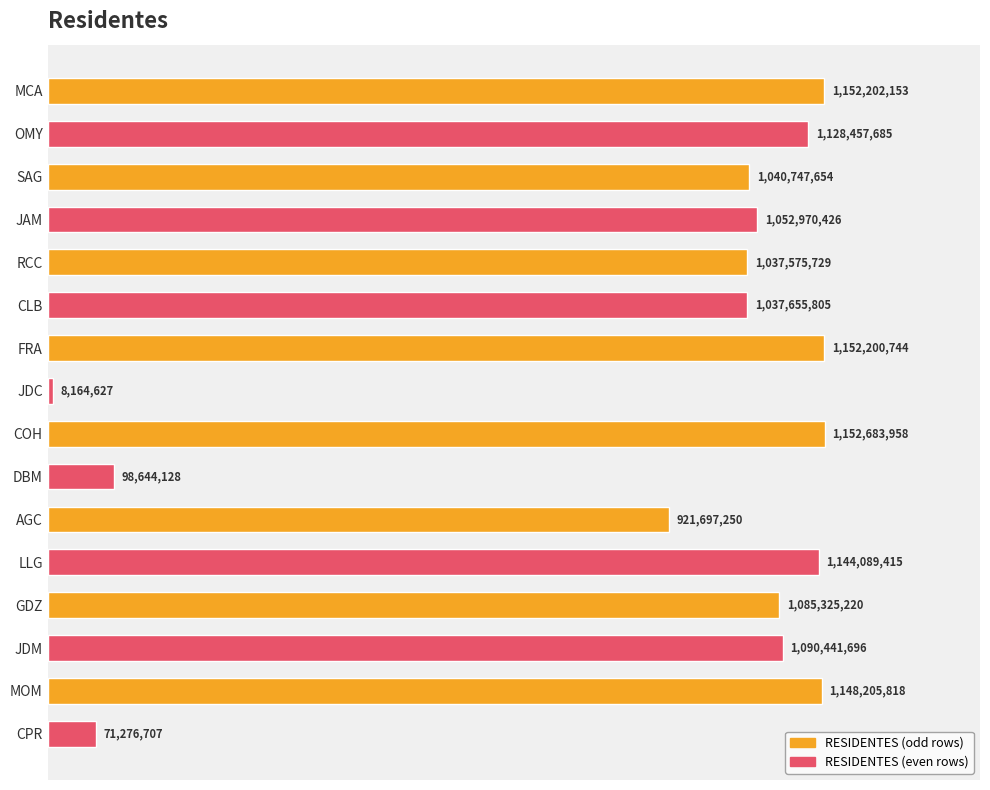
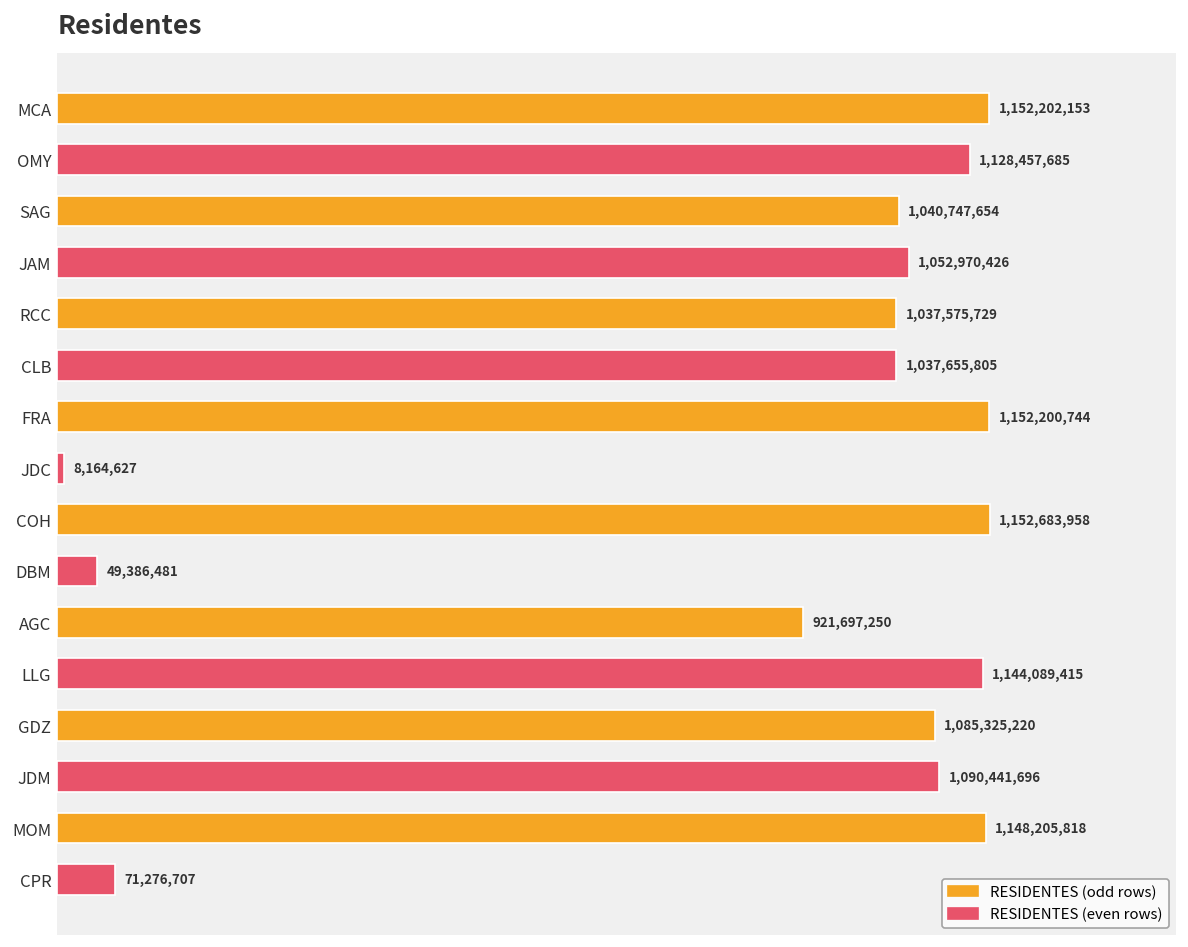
  {
    "MCA": "1,152,202,153",
    "OMY": "1,128,457,685",
    "SAG": "1,040,747,654",
    "JAM": "1,052,970,426",
    "RCC": "1,037,575,729",
    "CLB": "1,037,655,805",
    "FRA": "1,152,200,744",
    "JDC": "8,164,627",
    "COH": "1,152,683,958",
-   "DBM": "98,644,128",
+   "DBM": "49,386,481",
    "AGC": "921,697,250",
    "LLG": "1,144,089,415",
    "GDZ": "1,085,325,220",
    "JDM": "1,090,441,696",
    "MOM": "1,148,205,818",
    "CPR": "71,276,707"
  }
